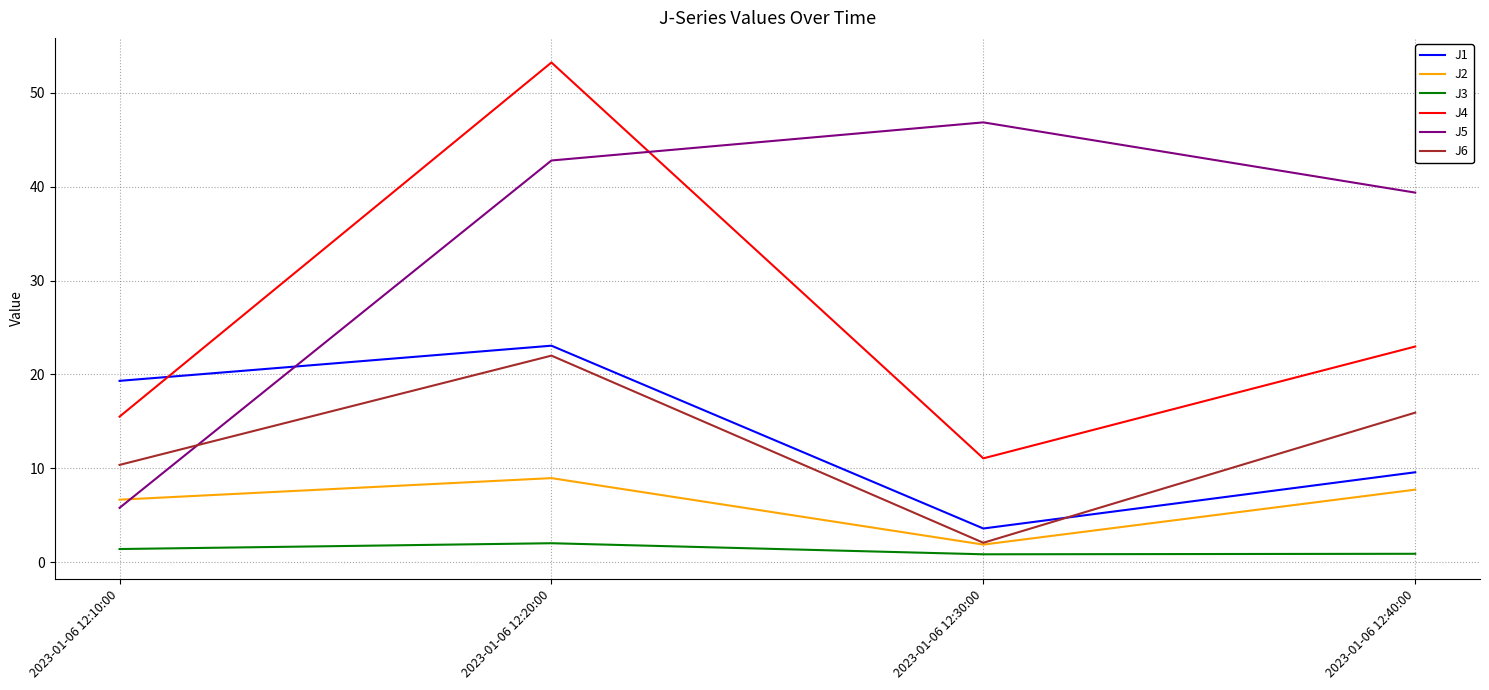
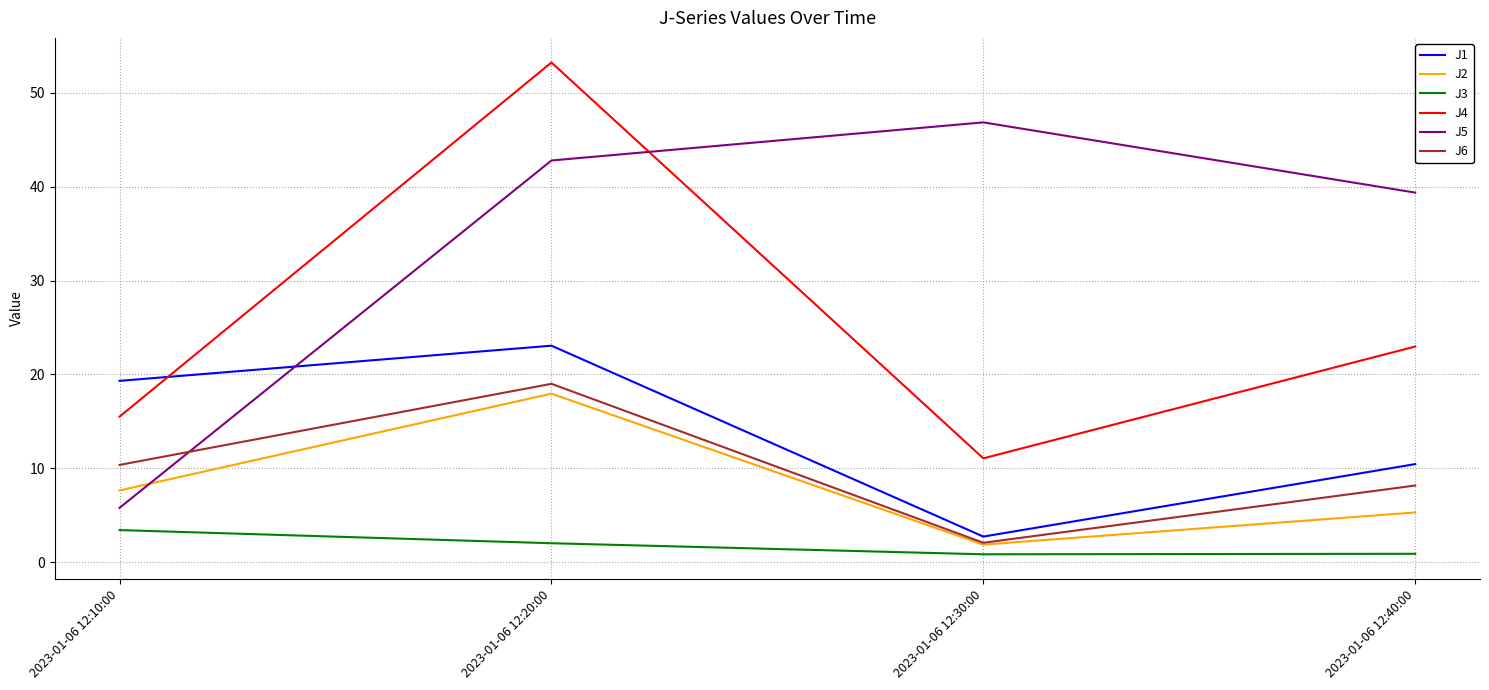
  {
    "J1": {
      "2023-01-06 12:10:00": 19,
      "2023-01-06 12:20:00": 23,
-     "2023-01-06 12:30:00": 4,
-     "2023-01-06 12:40:00": 9.6
+     "2023-01-06 12:30:00": 3,
+     "2023-01-06 12:40:00": 10.5
    },
    "J2": {
-     "2023-01-06 12:10:00": 7,
-     "2023-01-06 12:20:00": 9,
-     "2023-01-06 12:40:00": 8
+     "2023-01-06 12:10:00": 8,
+     "2023-01-06 12:20:00": 18,
+     "2023-01-06 12:40:00": 5
    },
    "J3": {
-     "2023-01-06 12:10:00": 1,
+     "2023-01-06 12:10:00": 3,
      "2023-01-06 12:20:00": 2,
      "2023-01-06 12:30:00": 1,
      "2023-01-06 12:40:00": 1
    },
    "J4": {
      "2023-01-06 12:10:00": 16,
      "2023-01-06 12:20:00": 53,
      "2023-01-06 12:30:00": 11,
      "2023-01-06 12:40:00": 23
    },
    "J5": {
      "2023-01-06 12:10:00": 6,
      "2023-01-06 12:20:00": 43,
      "2023-01-06 12:30:00": 47,
      "2023-01-06 12:40:00": 39
    },
    "J6": {
      "2023-01-06 12:10:00": 10,
-     "2023-01-06 12:20:00": 22,
-     "2023-01-06 12:40:00": 16
+     "2023-01-06 12:20:00": 19,
+     "2023-01-06 12:40:00": 8
    }
  }
